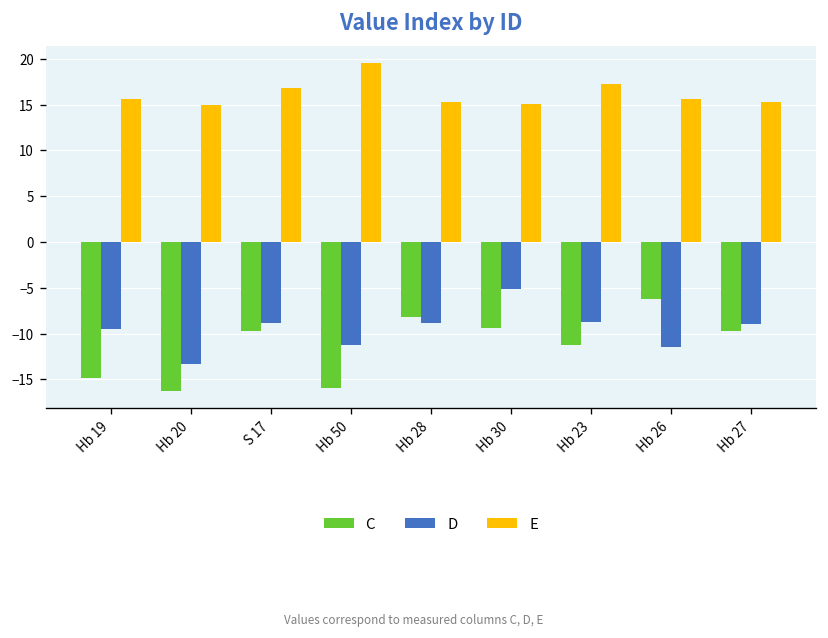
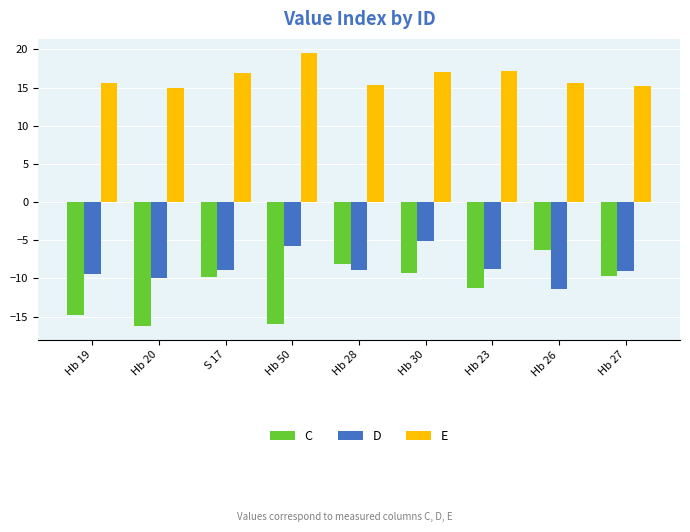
  {
    "C": {
      "Hb 19": -15,
      "Hb 20": -16,
      "S 17": -10,
      "Hb 50": -16,
      "Hb 28": -8,
      "Hb 30": -9,
      "Hb 23": -11,
      "Hb 26": -6,
      "Hb 27": -10
    },
    "D": {
      "Hb 19": -9,
-     "Hb 20": -13,
+     "Hb 20": -10,
      "S 17": -9,
-     "Hb 50": -11,
+     "Hb 50": -6,
      "Hb 28": -9,
      "Hb 30": -5,
      "Hb 23": -9,
      "Hb 26": -11,
      "Hb 27": -9
    },
    "E": {
      "Hb 19": 16,
      "Hb 20": 15,
      "S 17": 17,
      "Hb 50": 20,
      "Hb 28": 15,
-     "Hb 30": 15,
+     "Hb 30": 17,
      "Hb 23": 17,
      "Hb 26": 16,
      "Hb 27": 15
    }
  }
